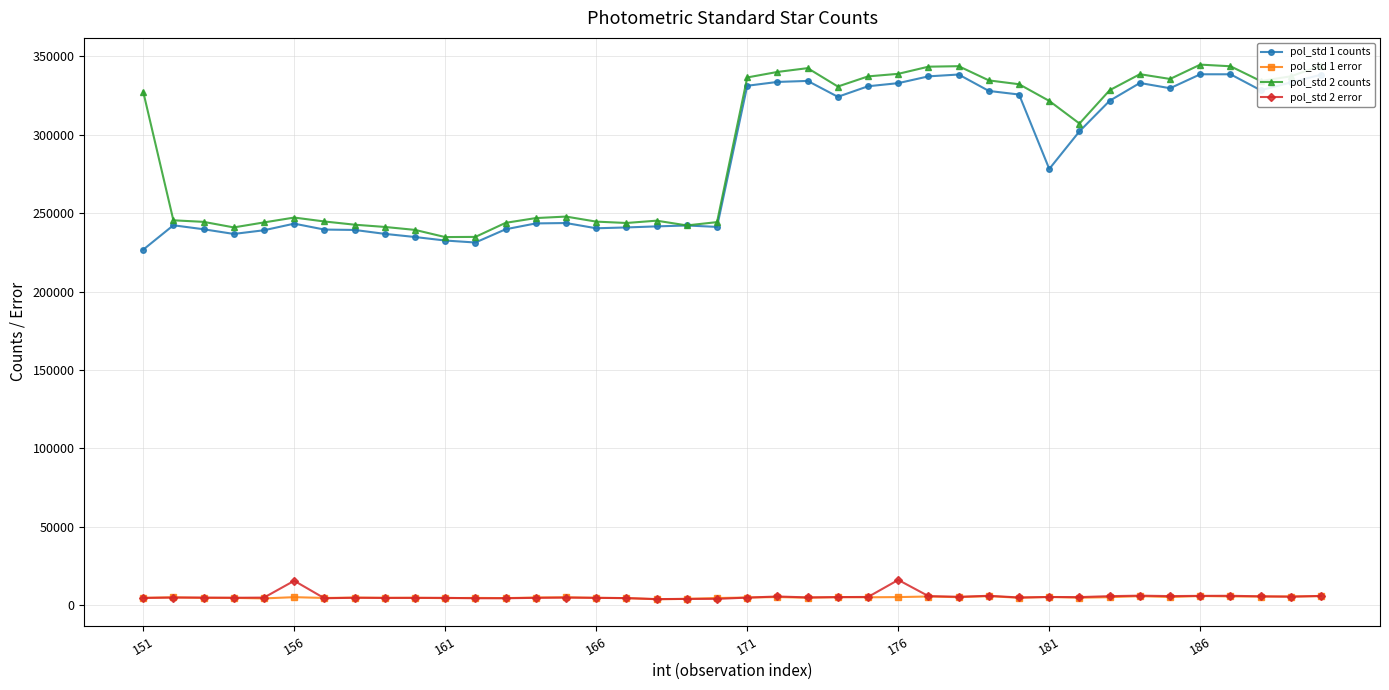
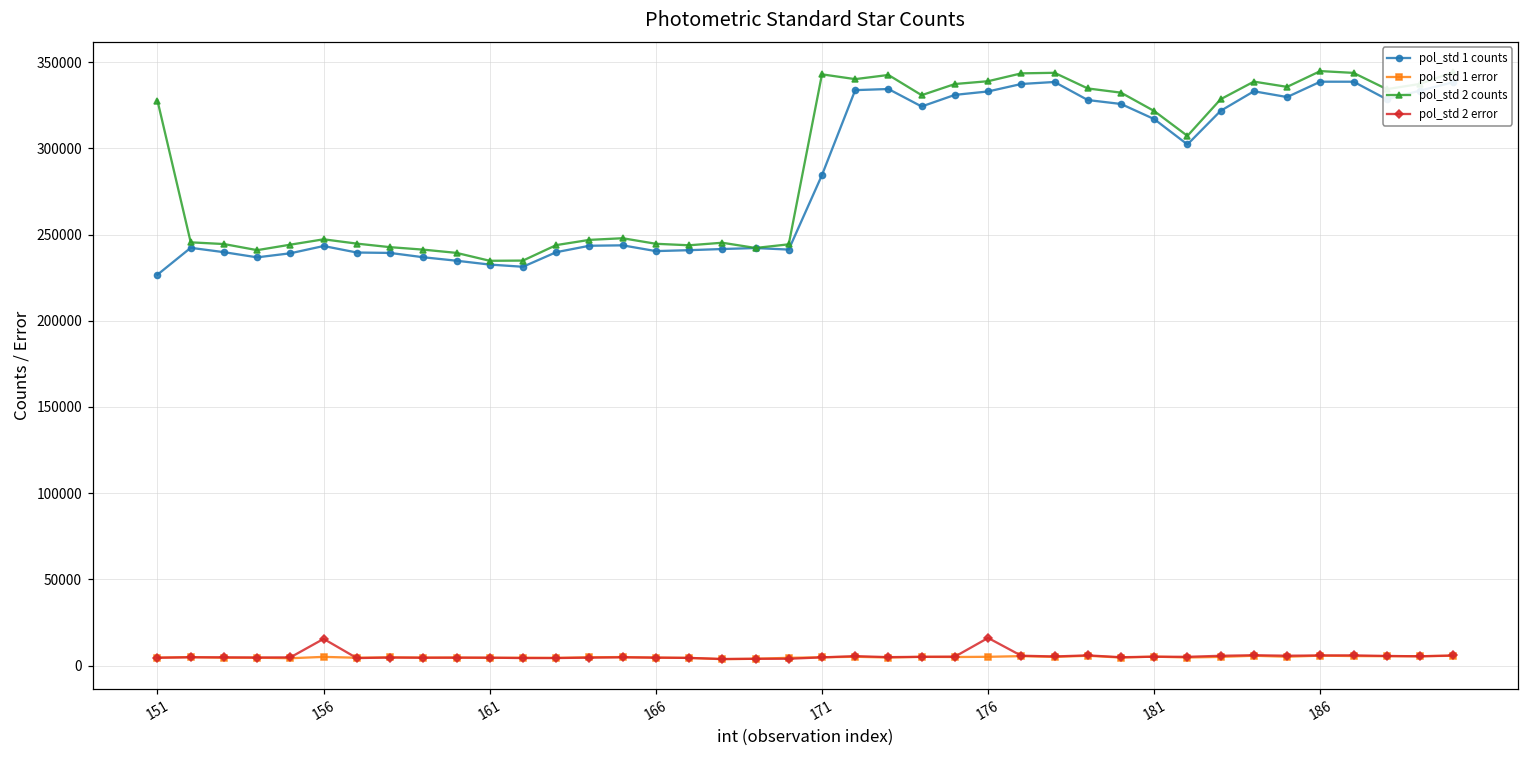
  {
    "pol_std 1 counts": {
      "151": 227000,
      "156": 243000,
      "161": 233000,
      "166": 240000,
-     "171": 331000,
+     "171": 284000,
      "176": 333000,
-     "181": 278000,
+     "181": 317000,
      "186": 339000
    },
    "pol_std 1 error": {
      "156": 5000,
      "176": 5000
    },
    "pol_std 2 counts": {
      "151": 328000,
      "156": 247000,
      "161": 235000,
      "166": 245000,
-     "171": 337000,
+     "171": 343000,
      "176": 339000,
      "181": 322000,
      "186": 345000
    },
    "pol_std 2 error": {
      "156": 16000,
      "176": 16000
    }
  }
